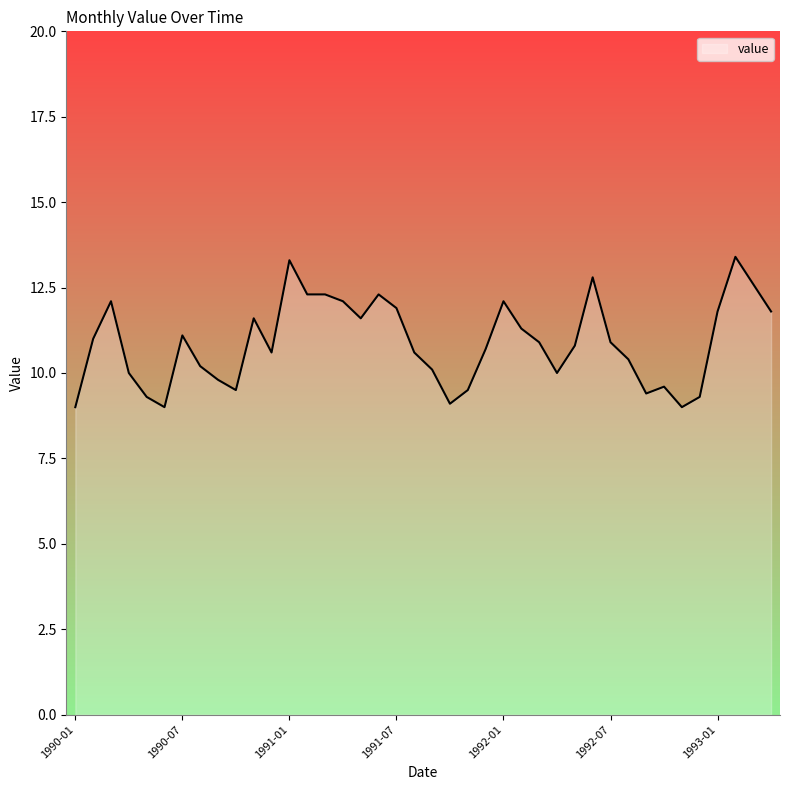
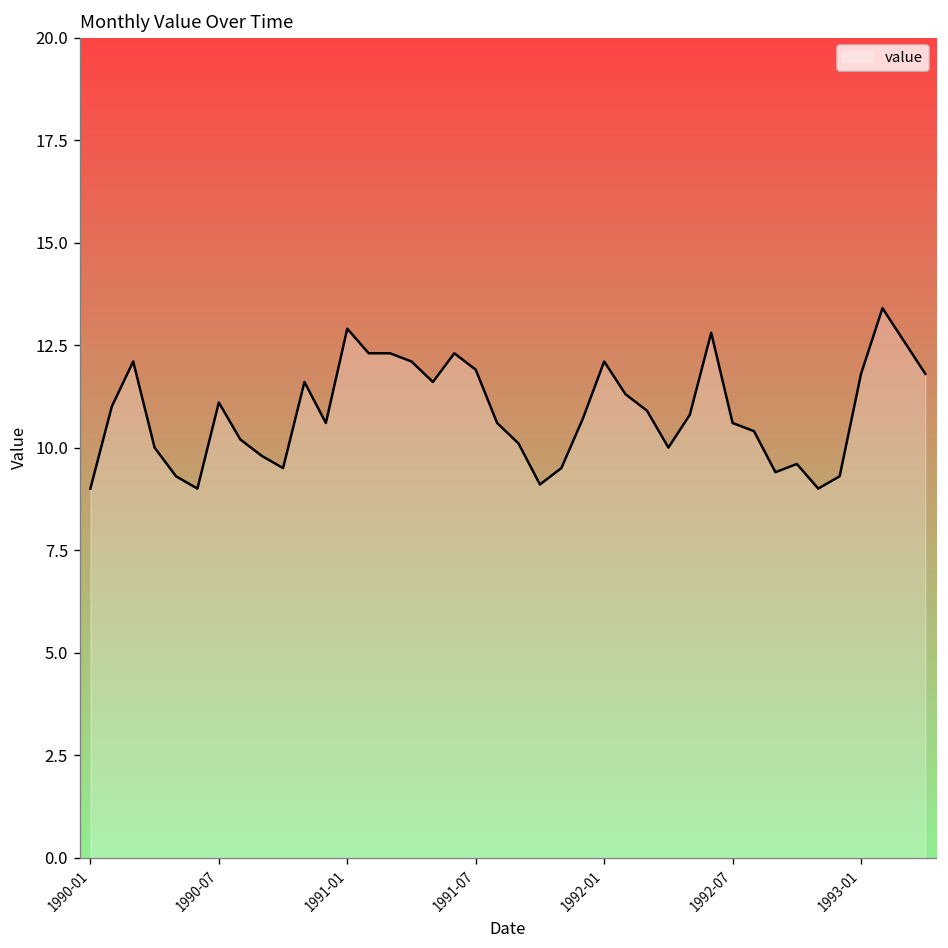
  {
    "1990-01": 9.0,
    "1990-07": 11.1,
-   "1991-01": 13.3,
+   "1991-01": 12.9,
    "1991-07": 11.9,
    "1992-01": 12.1,
-   "1992-07": 10.9,
+   "1992-07": 10.6,
    "1993-01": 11.8
  }
